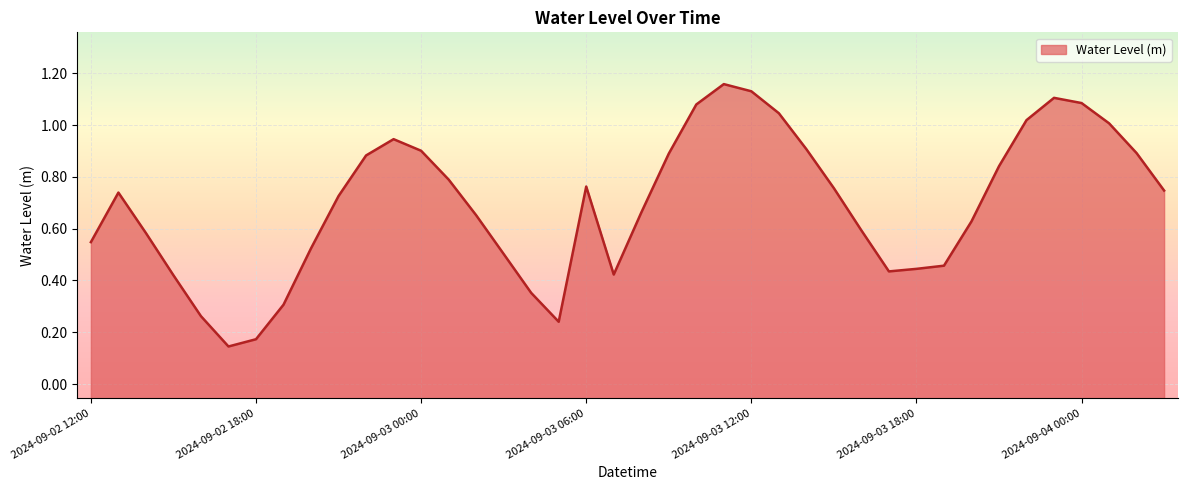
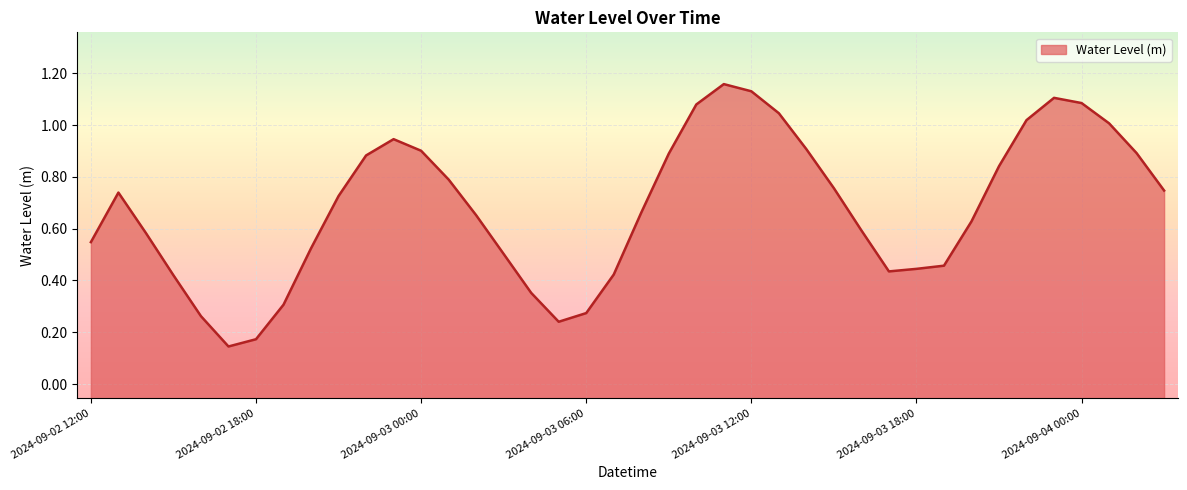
  {
    "2024-09-02 12:00": 0.55,
    "2024-09-02 18:00": 0.17,
    "2024-09-03 00:00": 0.90,
-   "2024-09-03 06:00": 0.76,
+   "2024-09-03 06:00": 0.27,
    "2024-09-03 12:00": 1.13,
    "2024-09-03 18:00": 0.44,
    "2024-09-04 00:00": 1.09
  }
